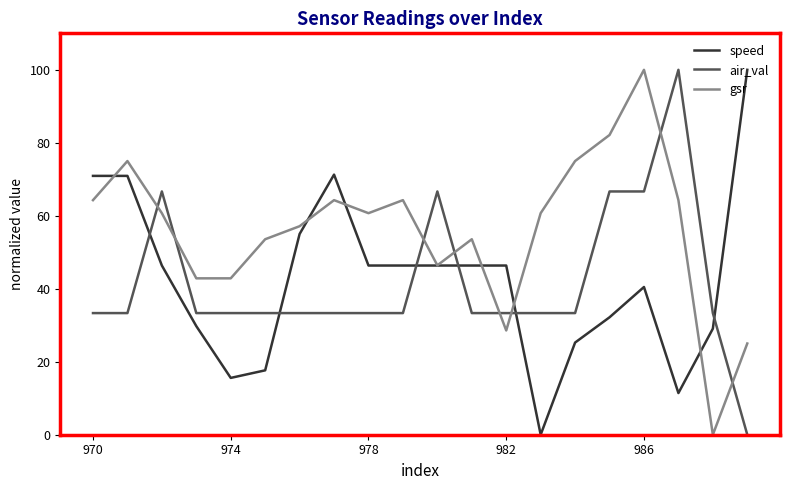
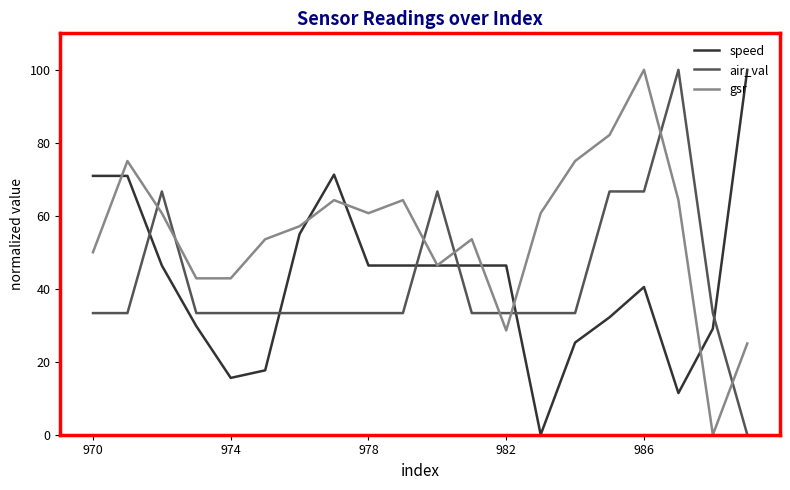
  {
    "gsr": {
-     "970": 64,
+     "970": 50,
      "974": 43,
      "978": 61,
      "982": 29,
      "986": 100
    }
  }
